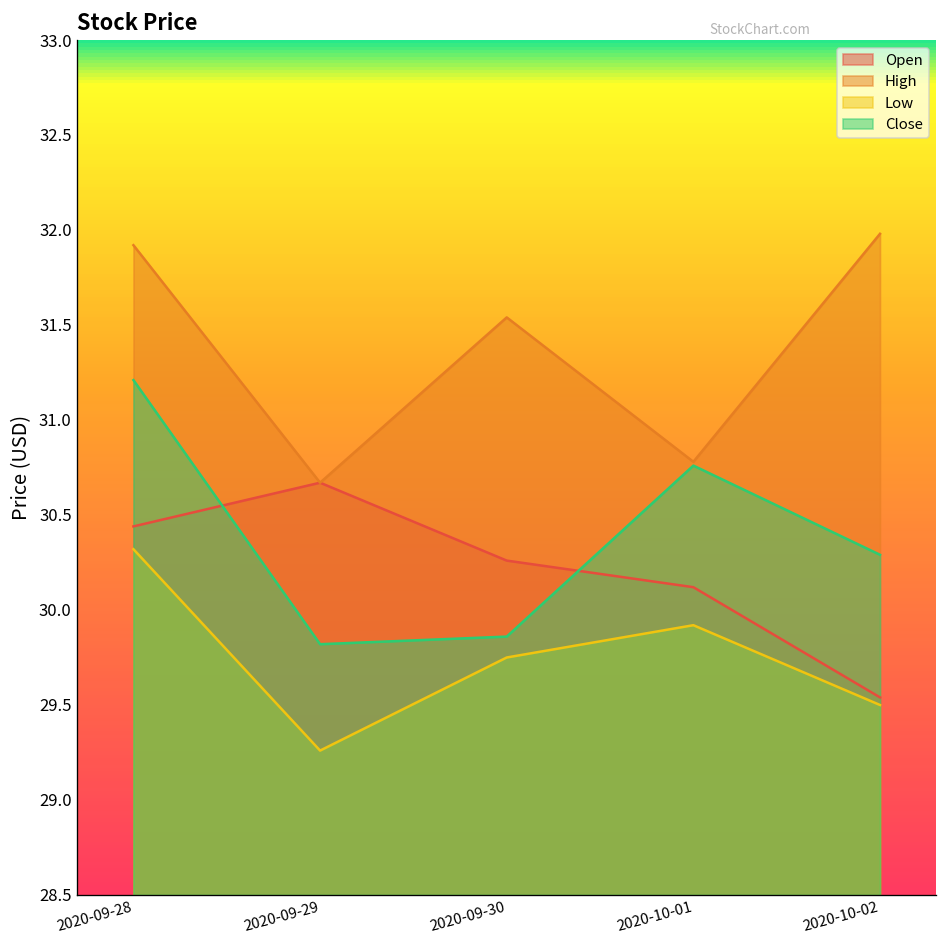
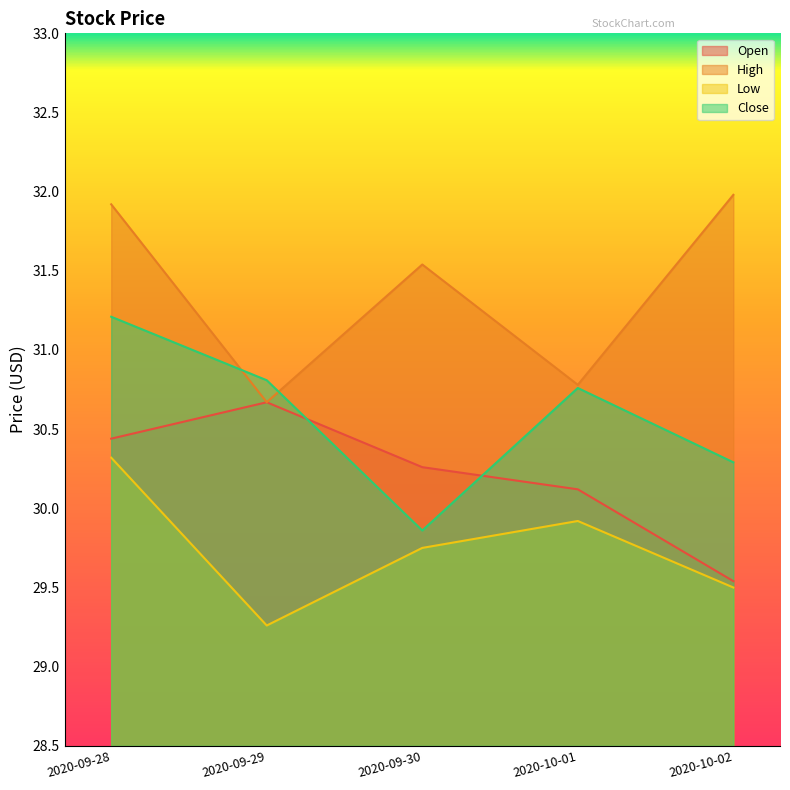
  {
    "Close": {
      "2020-09-28": 31.21,
-     "2020-09-29": 29.82,
+     "2020-09-29": 30.81,
      "2020-09-30": 29.86,
      "2020-10-01": 30.76,
      "2020-10-02": 30.29
    }
  }
